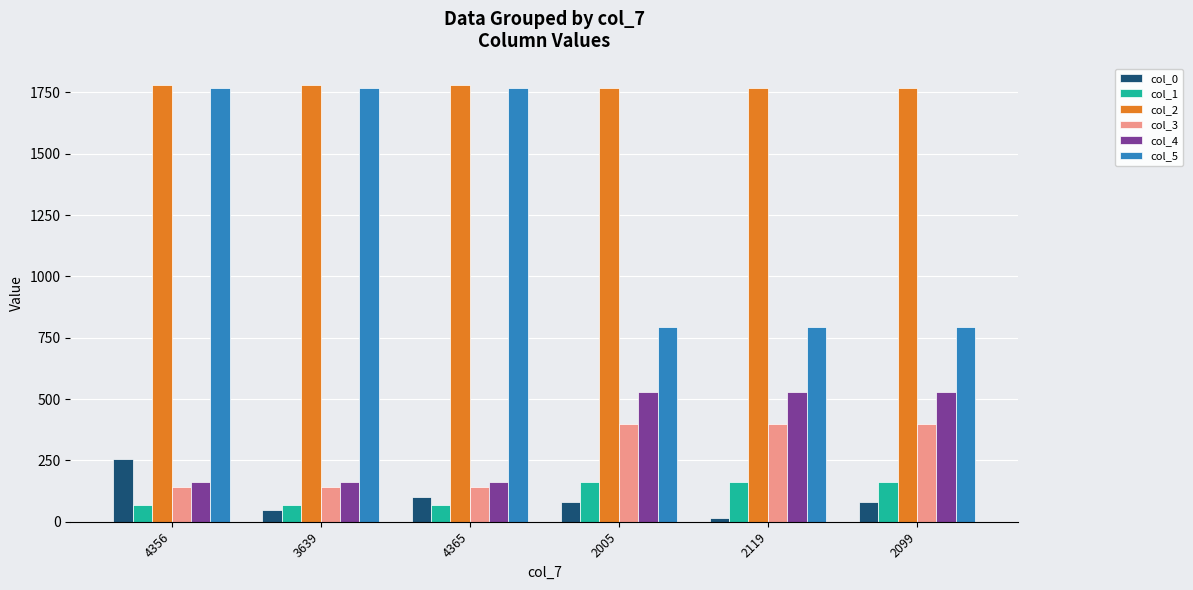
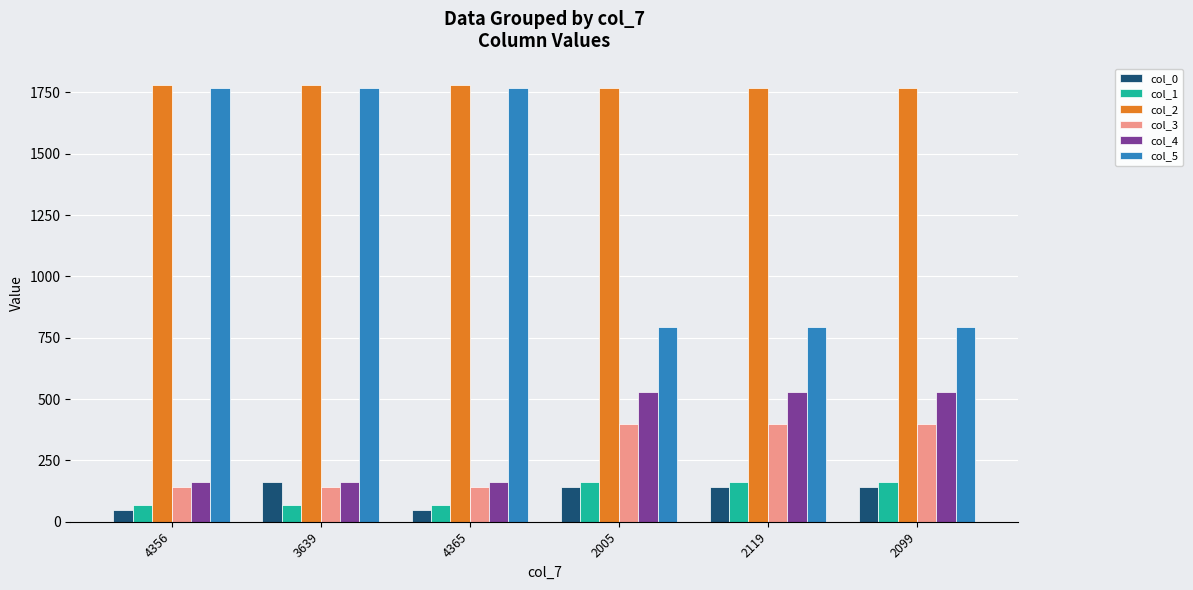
  {
    "col_0": {
-     "4356": 260,
-     "3639": 50,
-     "4365": 100,
-     "2005": 80,
-     "2119": 20,
-     "2099": 80
+     "4356": 50,
+     "3639": 160,
+     "4365": 50,
+     "2005": 140,
+     "2119": 140,
+     "2099": 140
    },
    "col_1": {
      "4356": 70,
      "3639": 70,
      "4365": 70,
      "2005": 160,
      "2119": 160,
      "2099": 160
    },
    "col_2": {
      "4356": 1780,
      "3639": 1780,
      "4365": 1780,
      "2005": 1770,
      "2119": 1770,
      "2099": 1770
    },
    "col_3": {
      "4356": 140,
      "3639": 140,
      "4365": 140,
      "2005": 400,
      "2119": 400,
      "2099": 400
    },
    "col_4": {
      "4356": 160,
      "3639": 160,
      "4365": 160,
      "2005": 530,
      "2119": 530,
      "2099": 530
    },
    "col_5": {
      "4356": 1770,
      "3639": 1770,
      "4365": 1770,
      "2005": 790,
      "2119": 790,
      "2099": 790
    }
  }
